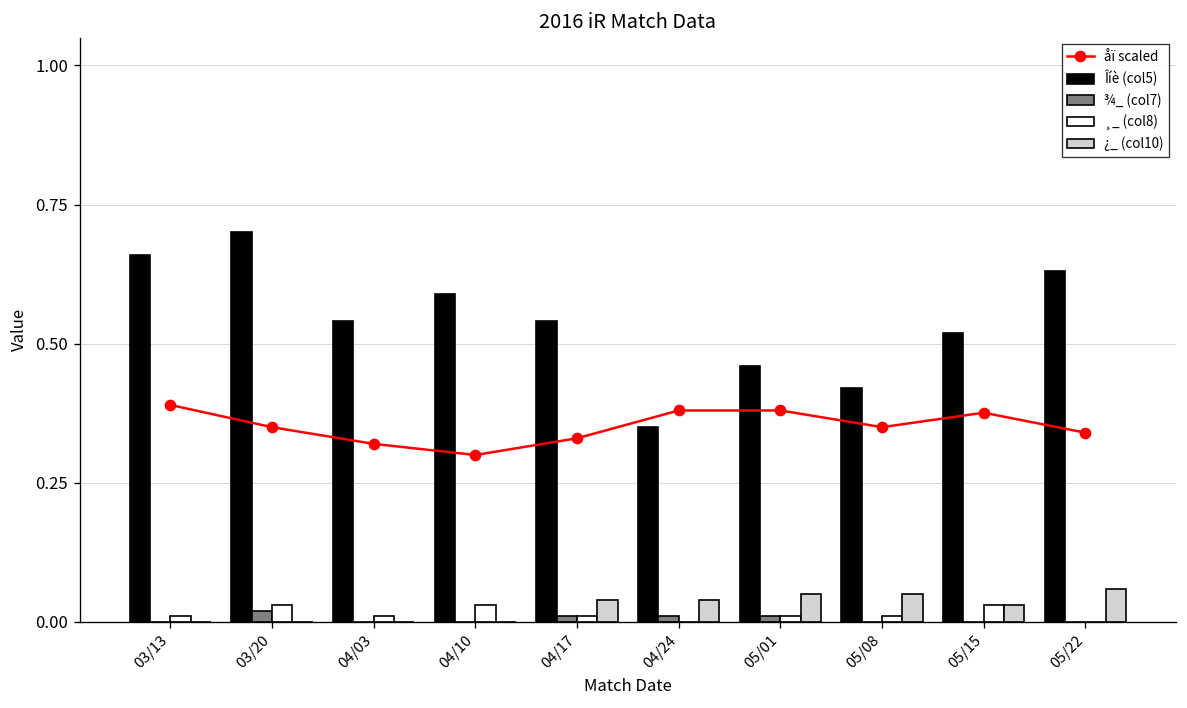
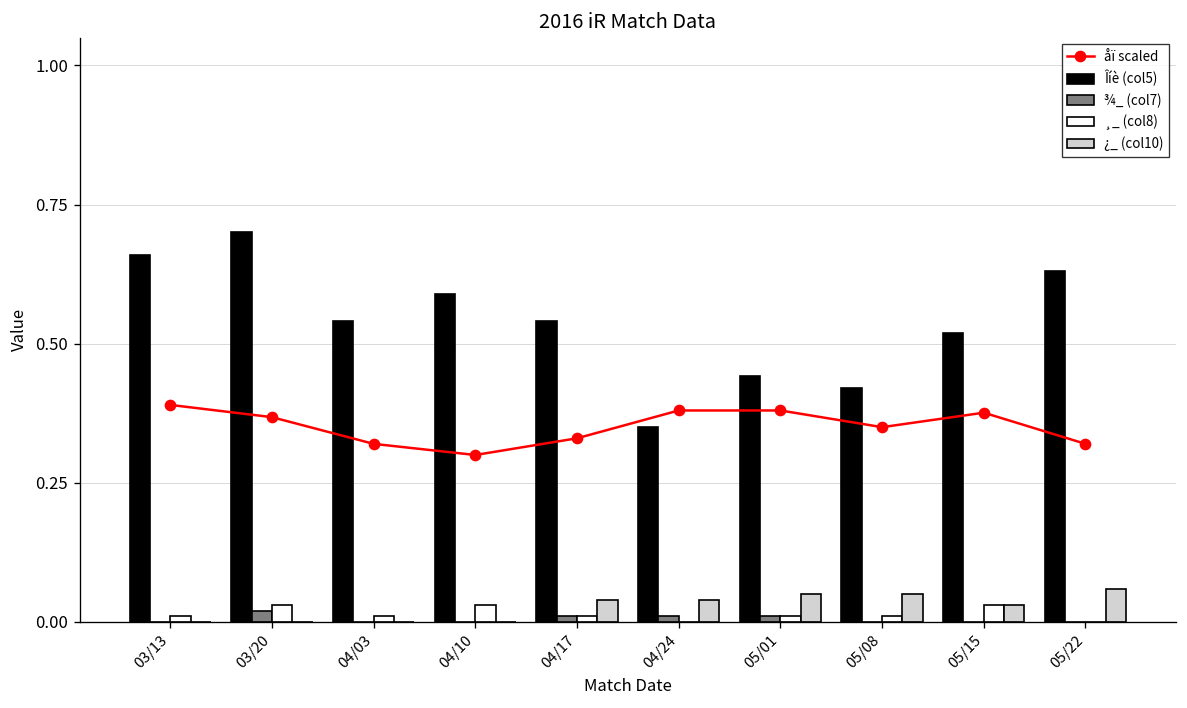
  {
    "Îíè (col5)": {
      "03/13": 0.66,
      "03/20": 0.70,
      "04/03": 0.54,
      "04/10": 0.59,
      "04/17": 0.54,
      "04/24": 0.35,
-     "05/01": 0.46,
+     "05/01": 0.44,
      "05/08": 0.42,
      "05/15": 0.52,
      "05/22": 0.63
    },
    "åï scaled": {
      "03/13": 0.39,
-     "03/20": 0.35,
+     "03/20": 0.37,
      "04/03": 0.32,
      "04/10": 0.30,
      "04/17": 0.33,
      "04/24": 0.38,
      "05/01": 0.38,
      "05/08": 0.35,
      "05/15": 0.38,
-     "05/22": 0.34
+     "05/22": 0.32
    },
    "¾_ (col7)": {
      "03/13": 0.00,
      "03/20": 0.02,
      "04/03": 0.00,
      "04/10": 0.00,
      "04/17": 0.01,
      "04/24": 0.01,
      "05/01": 0.01,
      "05/08": 0.00,
      "05/15": 0.00,
      "05/22": 0.00
    },
    "¸_ (col8)": {
      "03/13": 0.01,
      "03/20": 0.03,
      "04/03": 0.01,
      "04/10": 0.03,
      "04/17": 0.01,
      "04/24": 0.00,
      "05/01": 0.01,
      "05/08": 0.01,
      "05/15": 0.03,
      "05/22": 0.00
    },
    "¿_ (col10)": {
      "03/13": 0.00,
      "03/20": 0.00,
      "04/03": 0.00,
      "04/10": 0.00,
      "04/17": 0.04,
      "04/24": 0.04,
      "05/01": 0.05,
      "05/08": 0.05,
      "05/15": 0.03,
      "05/22": 0.06
    }
  }
